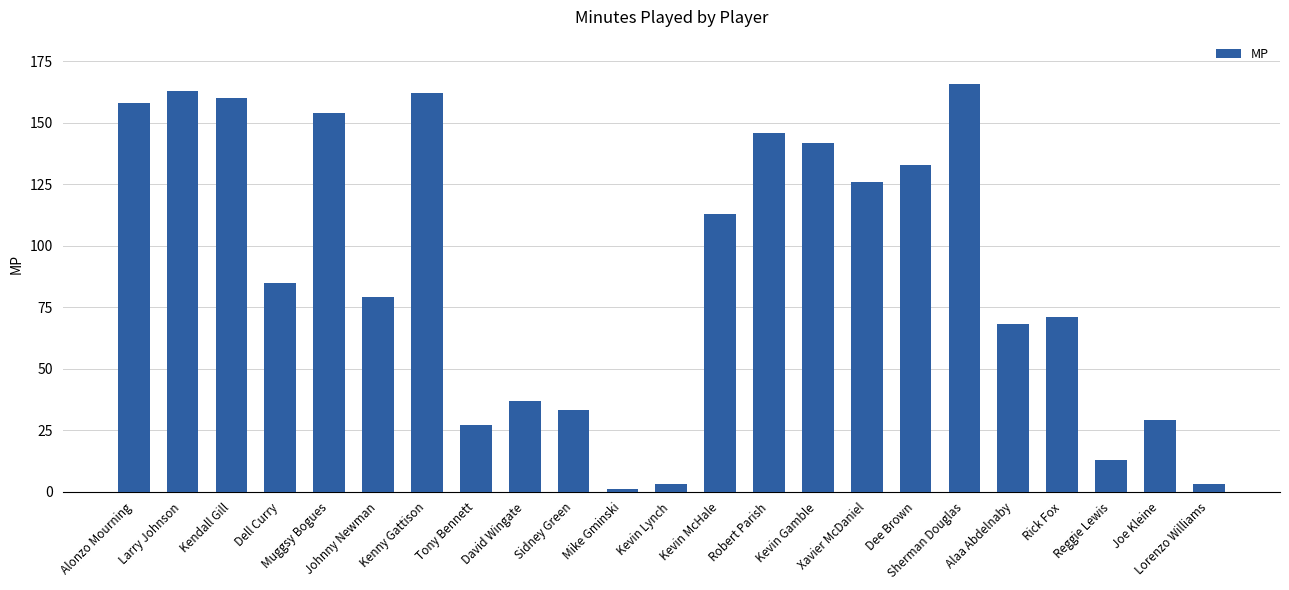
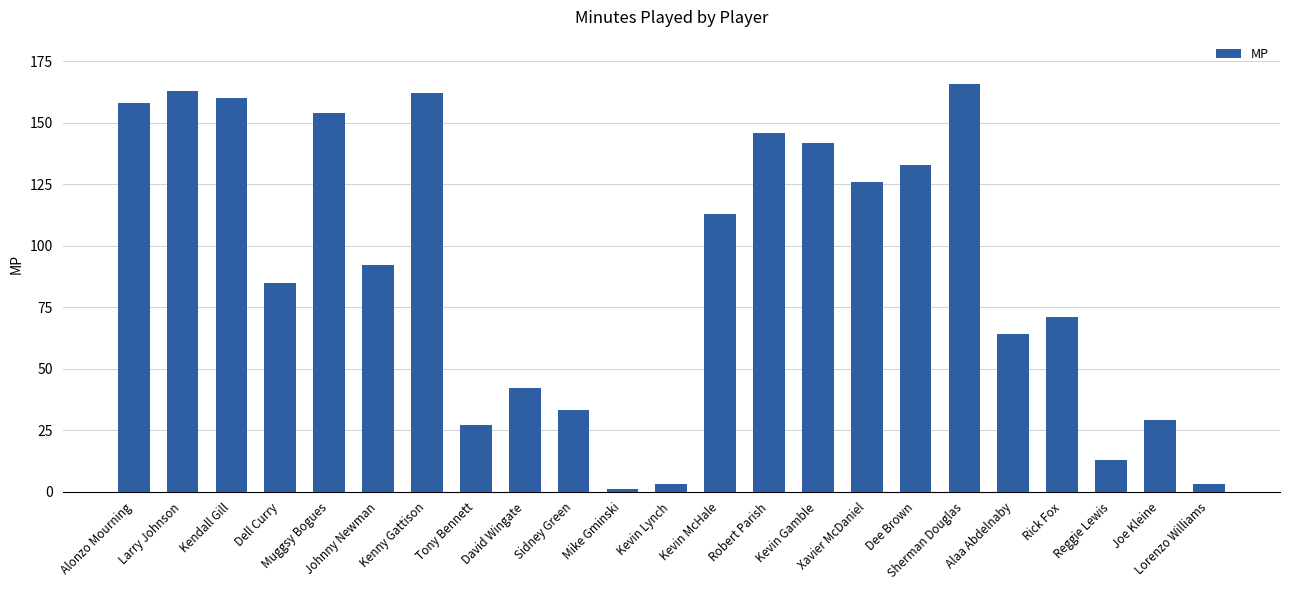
  {
    "Alonzo Mourning": 158,
    "Larry Johnson": 163,
    "Kendall Gill": 160,
    "Dell Curry": 85,
    "Muggsy Bogues": 154,
-   "Johnny Newman": 79,
+   "Johnny Newman": 92,
    "Kenny Gattison": 162,
    "Tony Bennett": 27,
-   "David Wingate": 37,
+   "David Wingate": 42,
    "Sidney Green": 33,
    "Kevin Lynch": 3,
    "Kevin McHale": 113,
    "Robert Parish": 146,
    "Kevin Gamble": 142,
    "Xavier McDaniel": 126,
    "Dee Brown": 133,
    "Sherman Douglas": 166,
-   "Alaa Abdelnaby": 68,
+   "Alaa Abdelnaby": 64,
    "Rick Fox": 71,
    "Reggie Lewis": 13,
    "Joe Kleine": 29,
    "Lorenzo Williams": 3
  }
